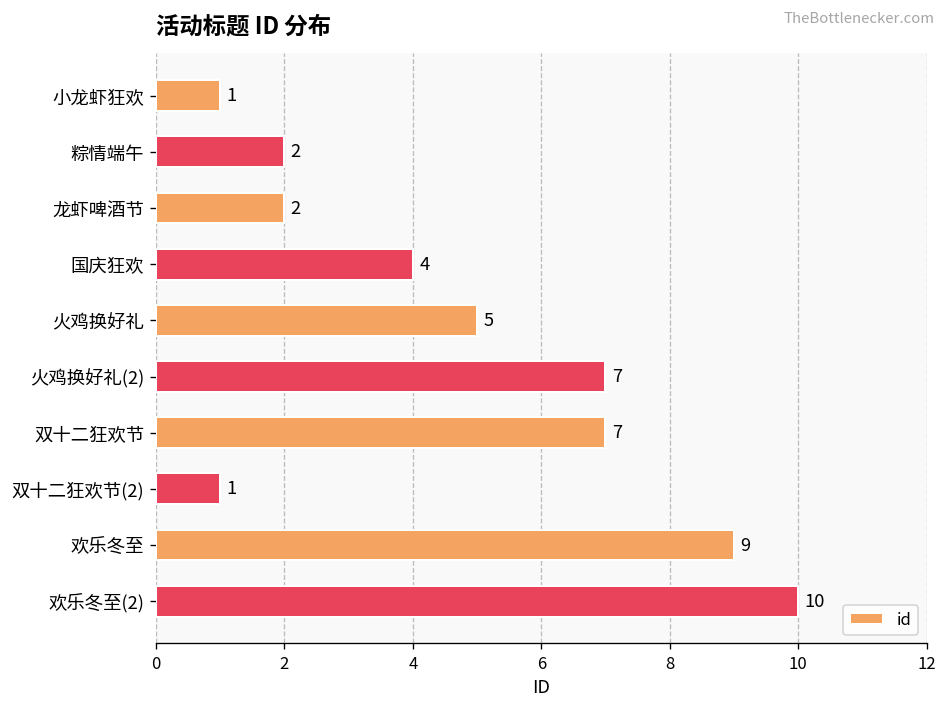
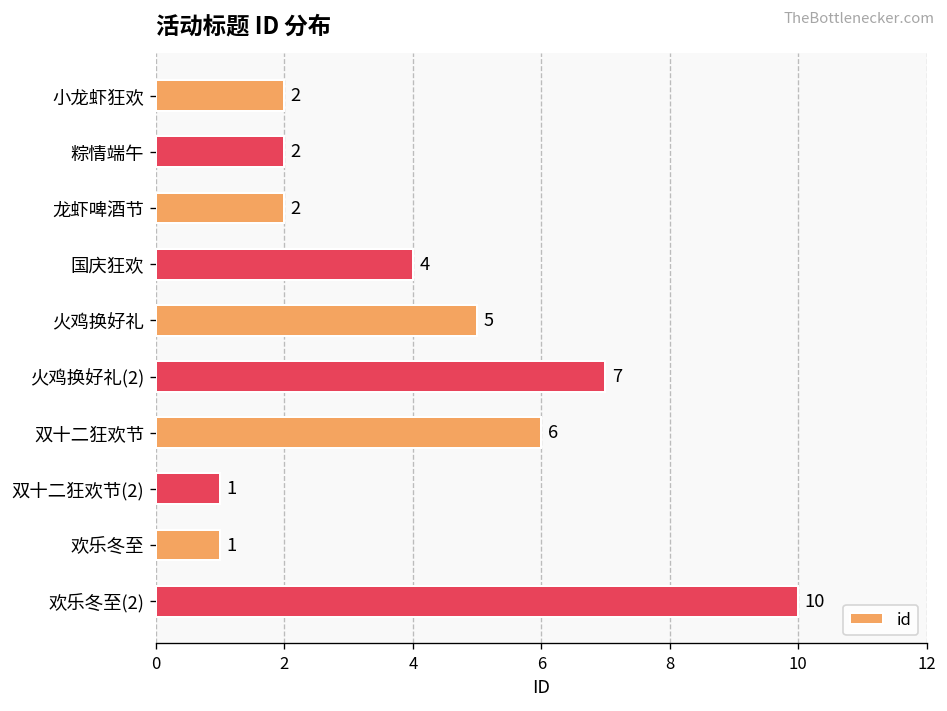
  {
-   "小龙虾狂欢": 1,
+   "小龙虾狂欢": 2,
    "粽情端午": 2,
    "龙虾啤酒节": 2,
    "国庆狂欢": 4,
    "火鸡换好礼": 5,
    "火鸡换好礼(2)": 7,
-   "双十二狂欢节": 7,
+   "双十二狂欢节": 6,
    "双十二狂欢节(2)": 1,
-   "欢乐冬至": 9,
+   "欢乐冬至": 1,
    "欢乐冬至(2)": 10
  }
